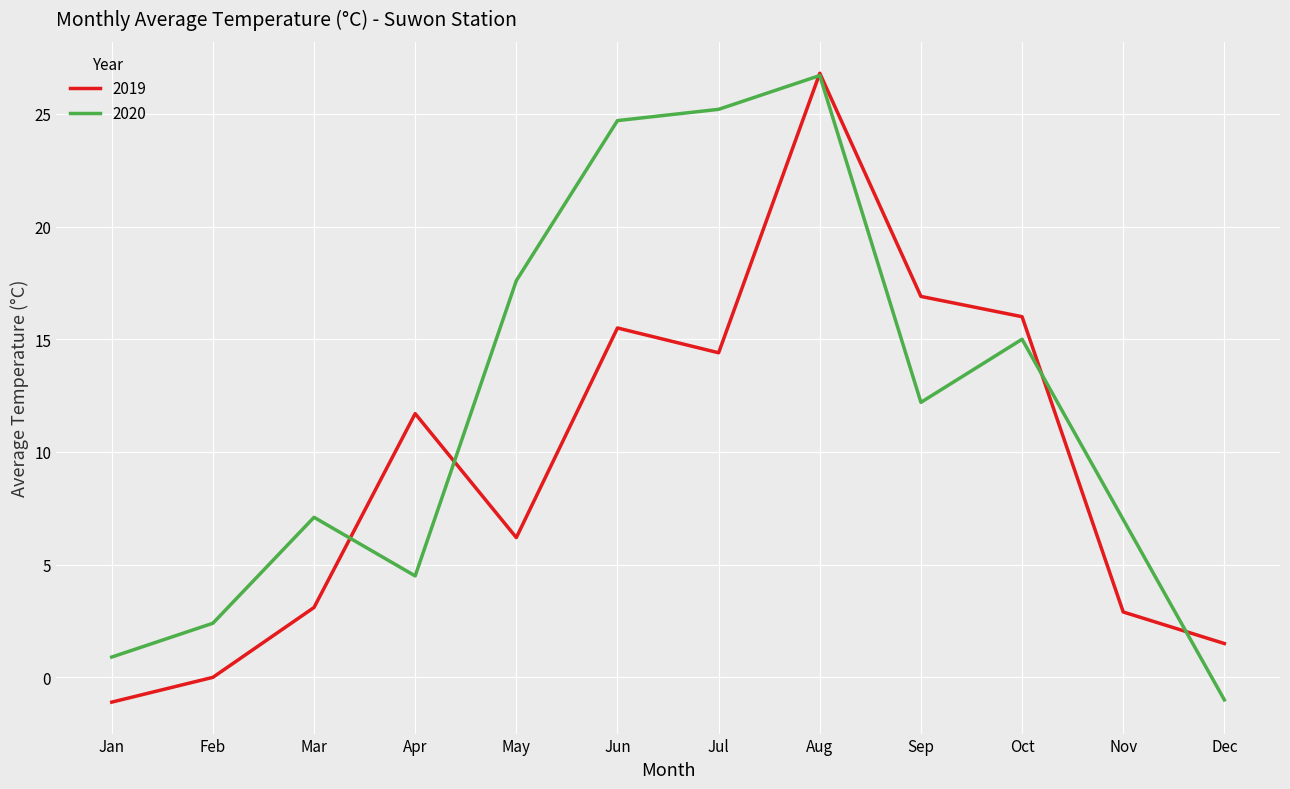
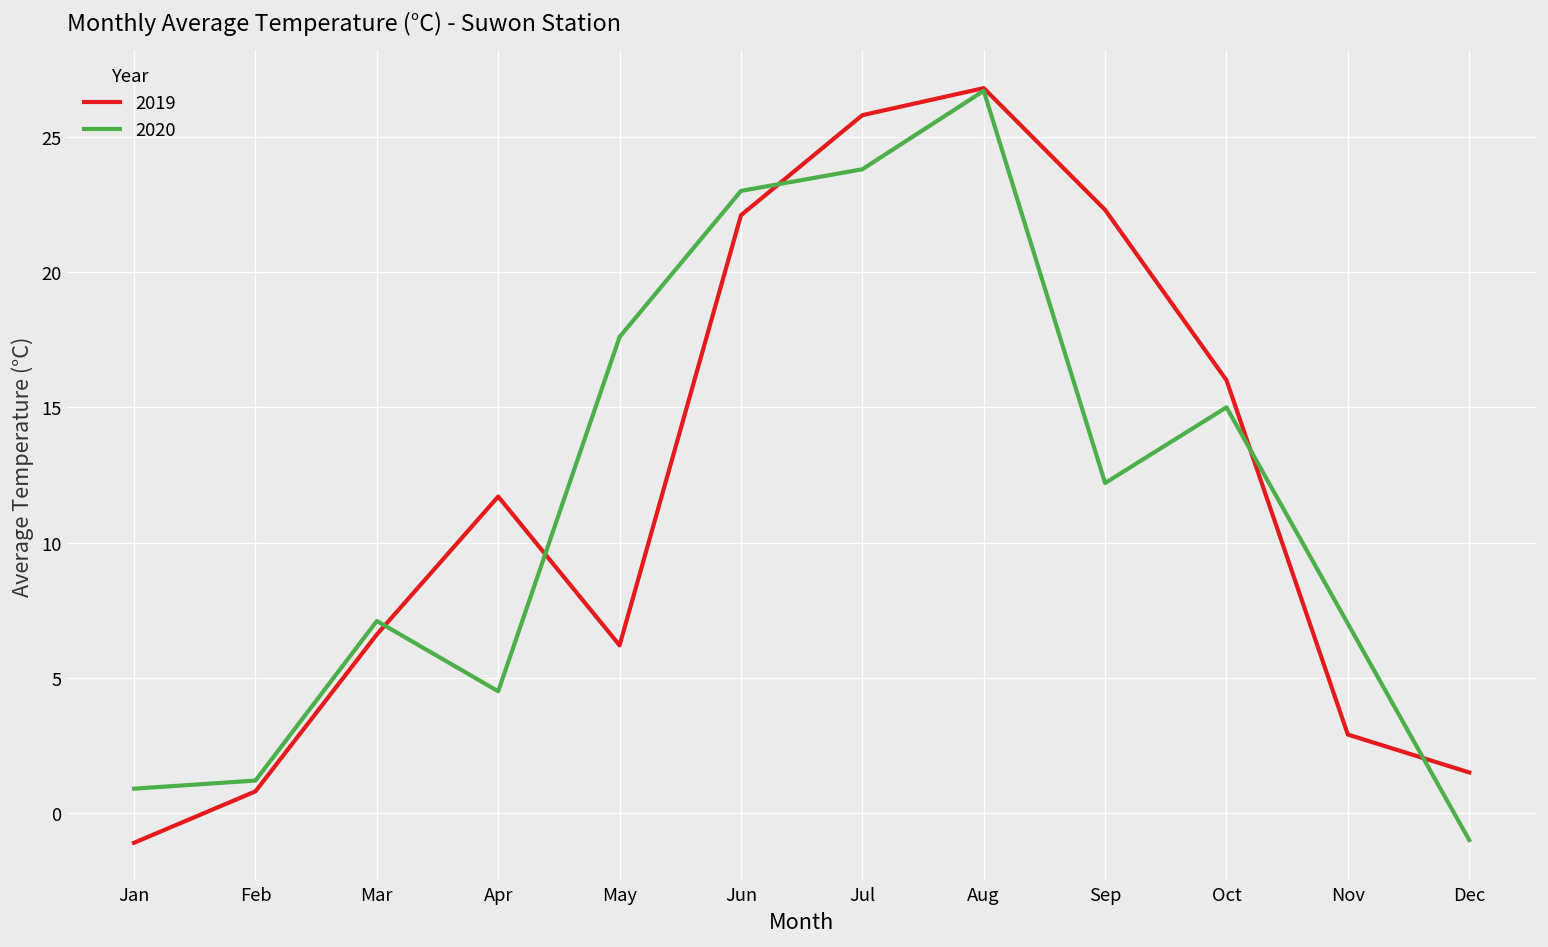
  {
    "2019": {
      "Jan": -1.1,
-     "Feb": 0.0,
-     "Mar": 3.1,
+     "Feb": 0.8,
+     "Mar": 6.6,
      "Apr": 11.7,
      "May": 6.2,
-     "Jun": 15.5,
-     "Jul": 14.4,
-     "Sep": 16.9,
+     "Jun": 22.1,
+     "Jul": 25.8,
+     "Sep": 22.3,
      "Oct": 16.0,
      "Nov": 2.9,
      "Dec": 1.5
    },
    "2020": {
      "Jan": 0.9,
-     "Feb": 2.4,
+     "Feb": 1.2,
      "Mar": 7.1,
      "Apr": 4.5,
      "May": 17.6,
-     "Jun": 24.7,
-     "Jul": 25.2,
+     "Jun": 23.0,
+     "Jul": 23.8,
      "Sep": 12.2,
      "Oct": 15.0,
      "Nov": 7.0,
      "Dec": -1.0
    }
  }
